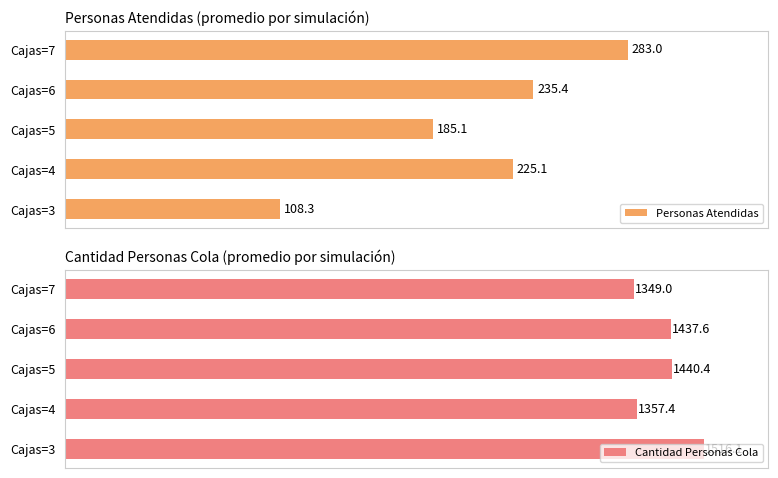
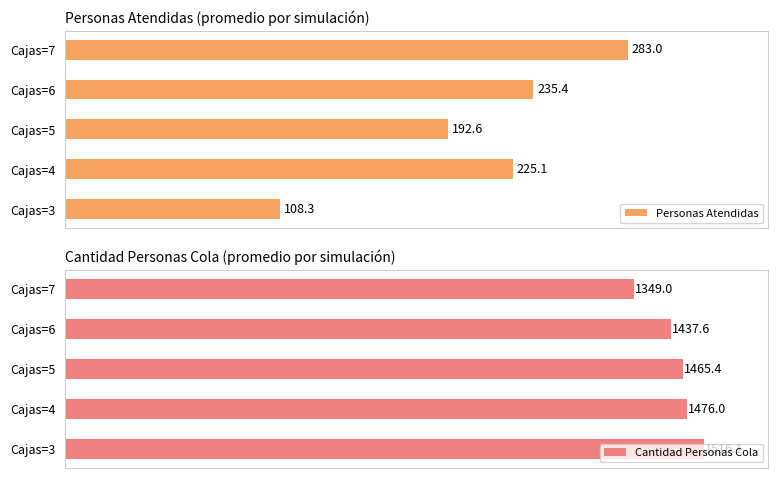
  {
    "Personas Atendidas (promedio por simulación)": {
      "Cajas=7": 283.0,
      "Cajas=6": 235.4,
-     "Cajas=5": 185.1,
+     "Cajas=5": 192.6,
      "Cajas=4": 225.1,
      "Cajas=3": 108.3
    },
    "Cantidad Personas Cola (promedio por simulación)": {
      "Cajas=7": 1349.0,
      "Cajas=6": 1437.6,
-     "Cajas=5": 1440.4,
-     "Cajas=4": 1357.4
+     "Cajas=5": 1465.4,
+     "Cajas=4": 1476.0
    }
  }
